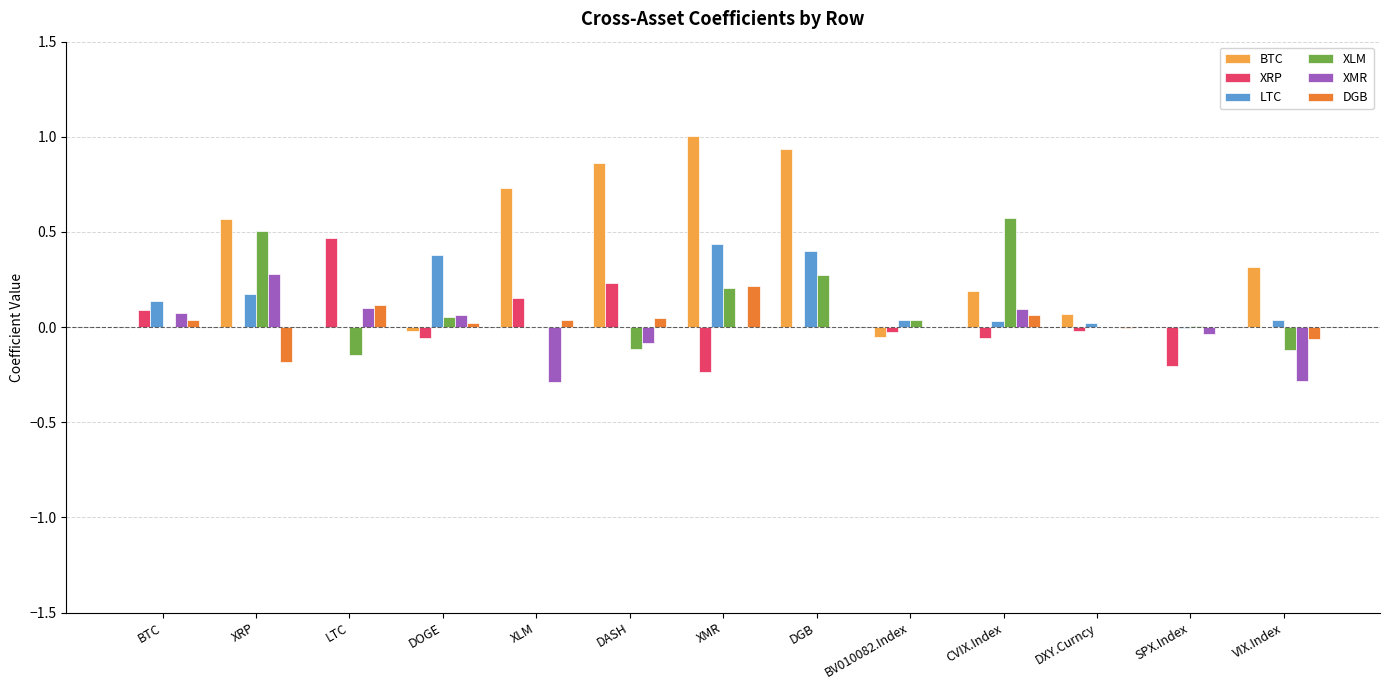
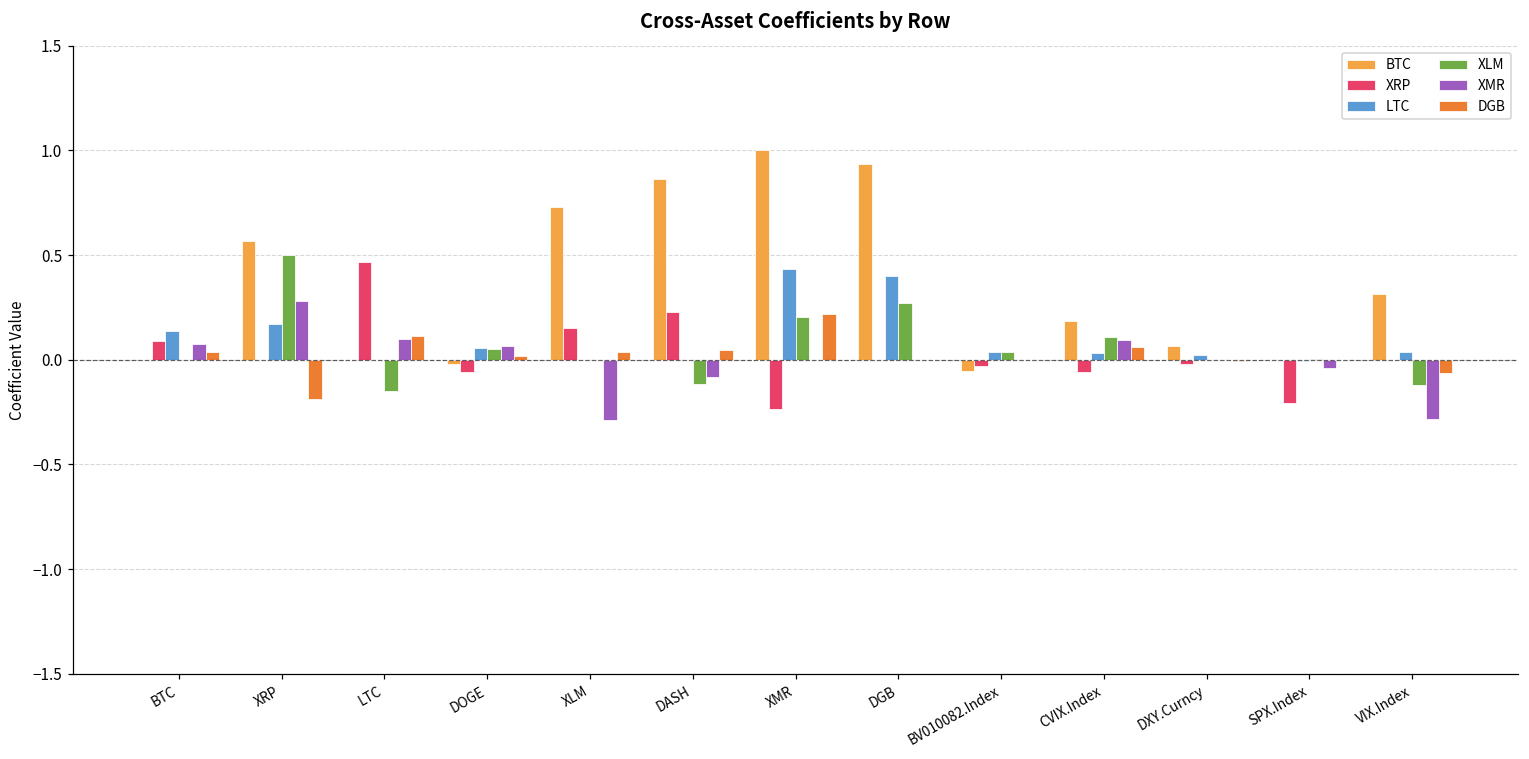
  {
    "XRP": {
      "BTC": 0.09,
      "XRP": 0.00,
      "LTC": 0.47,
      "DOGE": -0.06,
      "XLM": 0.15,
      "DASH": 0.23,
      "XMR": -0.23,
      "DGB": 0.00,
      "BV010082.Index": -0.03,
      "CVIX.Index": -0.06,
      "DXY.Curncy": -0.02,
      "SPX.Index": -0.21,
      "VIX.Index": 0.00
    },
    "LTC": {
      "BTC": 0.14,
      "XRP": 0.17,
      "LTC": 0.00,
-     "DOGE": 0.38,
+     "DOGE": 0.06,
      "DASH": 0.00,
      "XMR": 0.43,
      "DGB": 0.40,
      "BV010082.Index": 0.04,
      "CVIX.Index": 0.03,
      "DXY.Curncy": 0.02,
      "VIX.Index": 0.04
    },
    "XLM": {
      "BTC": 0.00,
      "XRP": 0.50,
      "LTC": -0.15,
      "DOGE": 0.05,
      "XLM": 0.00,
      "DASH": -0.12,
      "XMR": 0.21,
      "DGB": 0.27,
      "BV010082.Index": 0.04,
-     "CVIX.Index": 0.57,
+     "CVIX.Index": 0.11,
      "DXY.Curncy": 0.00,
      "VIX.Index": -0.12
    },
    "XMR": {
      "BTC": 0.08,
      "XRP": 0.28,
      "LTC": 0.10,
      "DOGE": 0.06,
      "XLM": -0.29,
      "DASH": -0.08,
      "XMR": 0.00,
      "BV010082.Index": 0.00,
      "CVIX.Index": 0.10,
      "DXY.Curncy": 0.00,
      "SPX.Index": -0.04,
      "VIX.Index": -0.28
    }
  }
